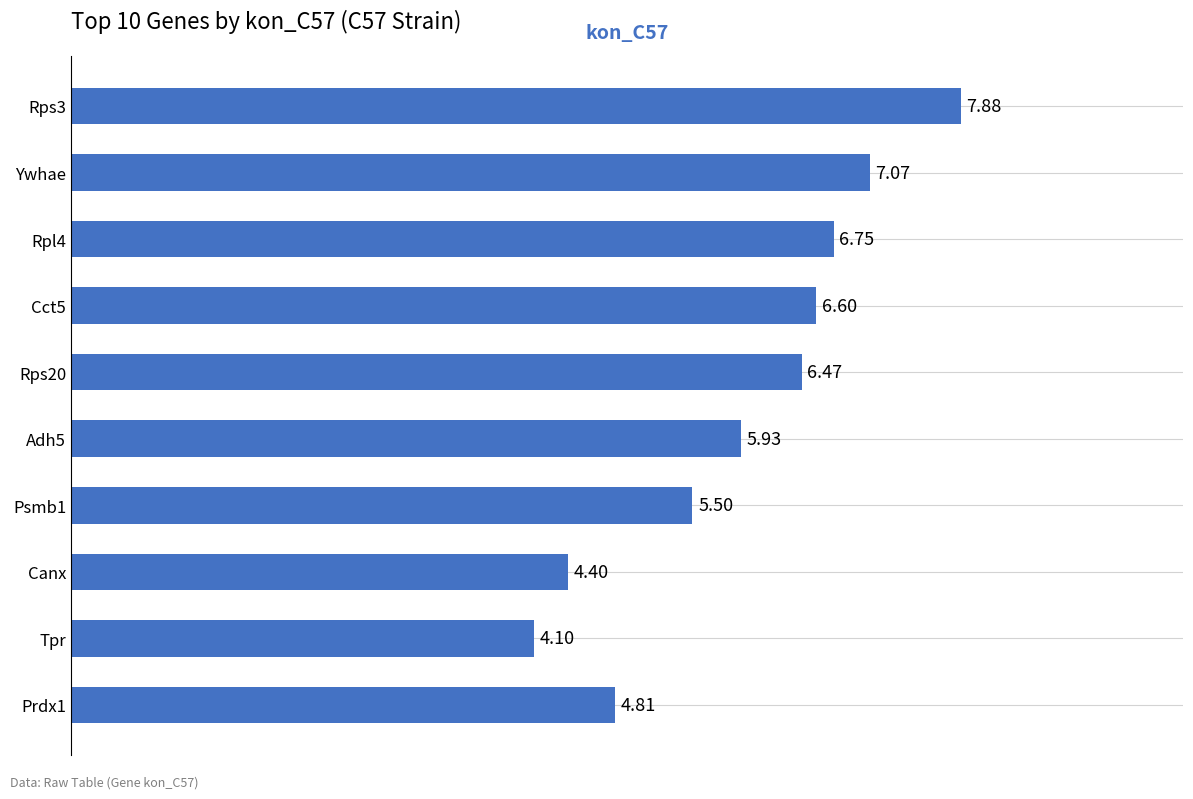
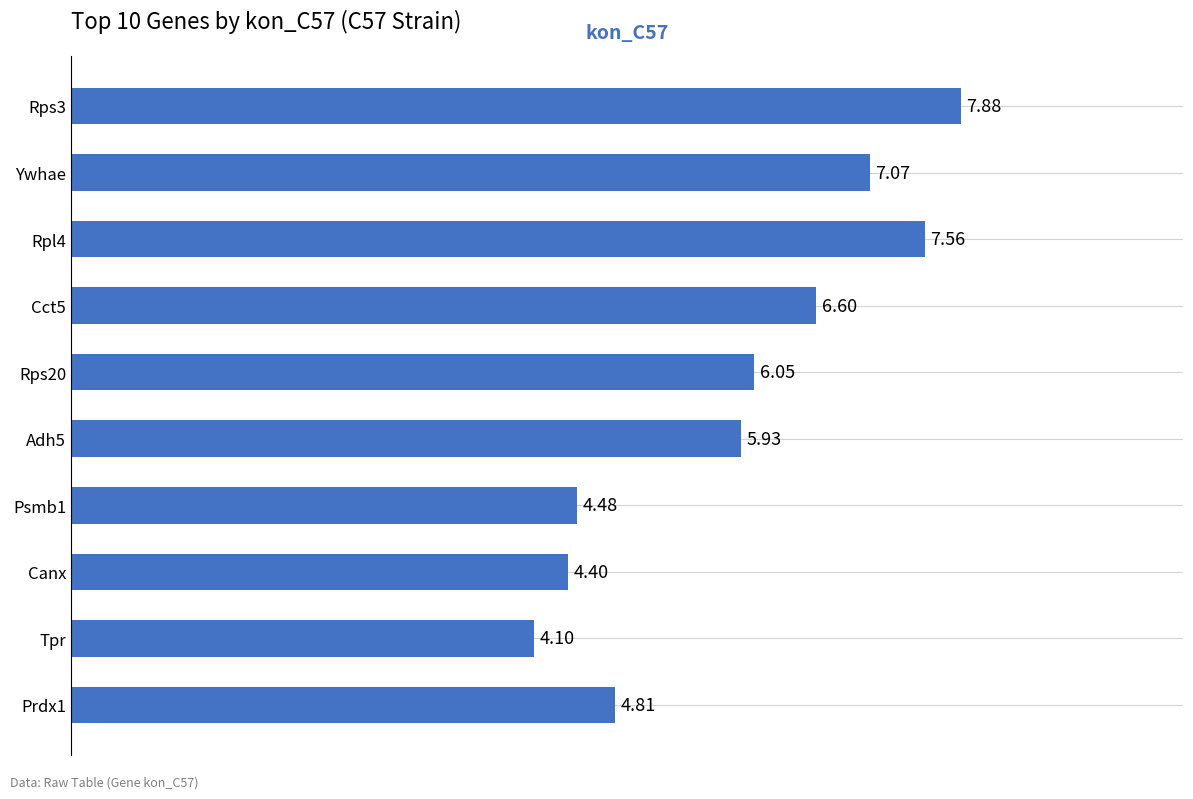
  {
    "Rps3": 7.88,
    "Ywhae": 7.07,
-   "Rpl4": 6.75,
+   "Rpl4": 7.56,
    "Cct5": 6.60,
-   "Rps20": 6.47,
+   "Rps20": 6.05,
    "Adh5": 5.93,
-   "Psmb1": 5.50,
+   "Psmb1": 4.48,
    "Canx": 4.40,
    "Tpr": 4.10,
    "Prdx1": 4.81
  }
